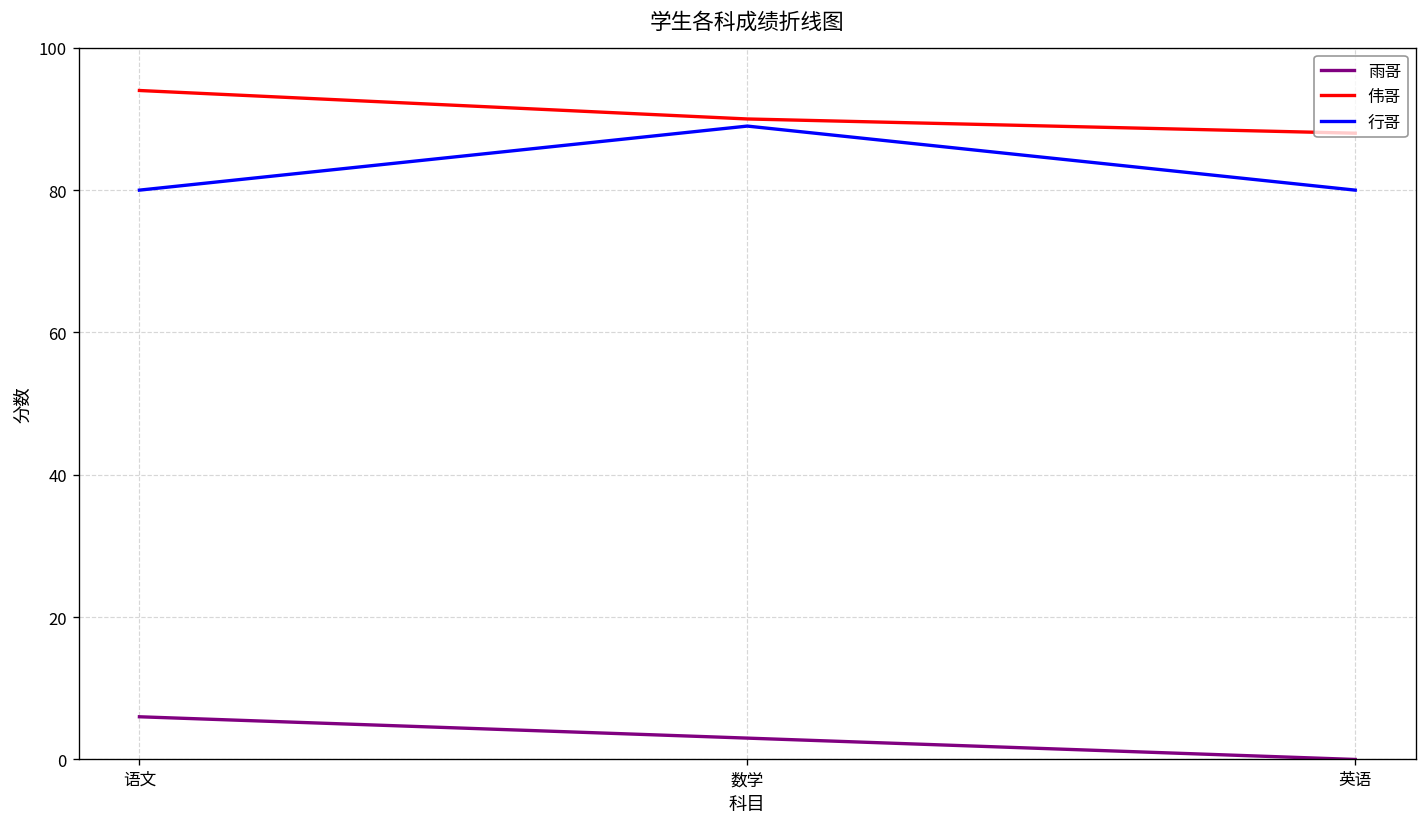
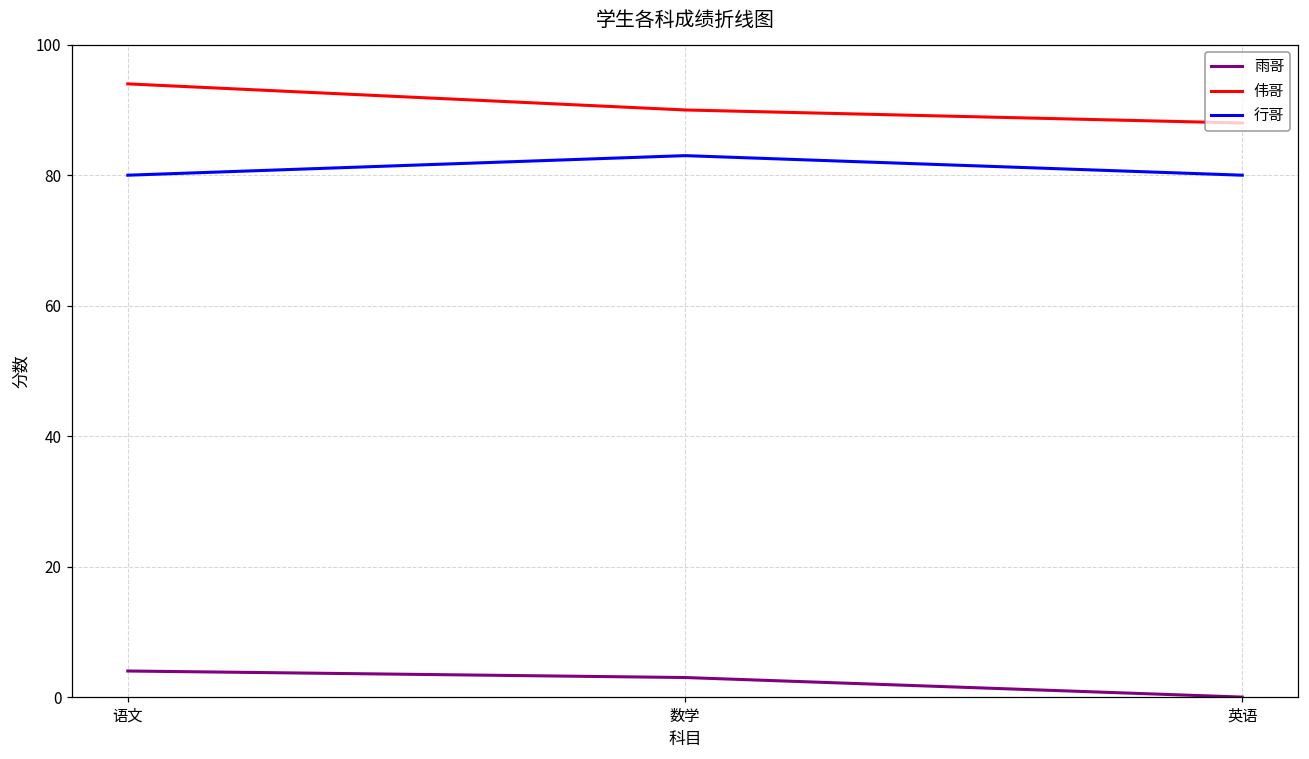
  {
    "雨哥": {
-     "语文": 6,
+     "语文": 4,
      "数学": 3,
      "英语": 0
    },
    "伟哥": {
      "语文": 94,
      "数学": 90
    },
    "行哥": {
      "语文": 80,
-     "数学": 89,
+     "数学": 83,
      "英语": 80
    }
  }
